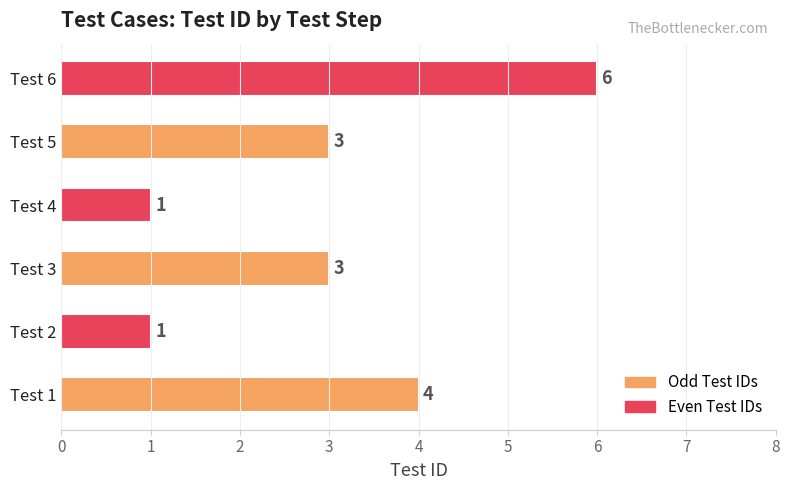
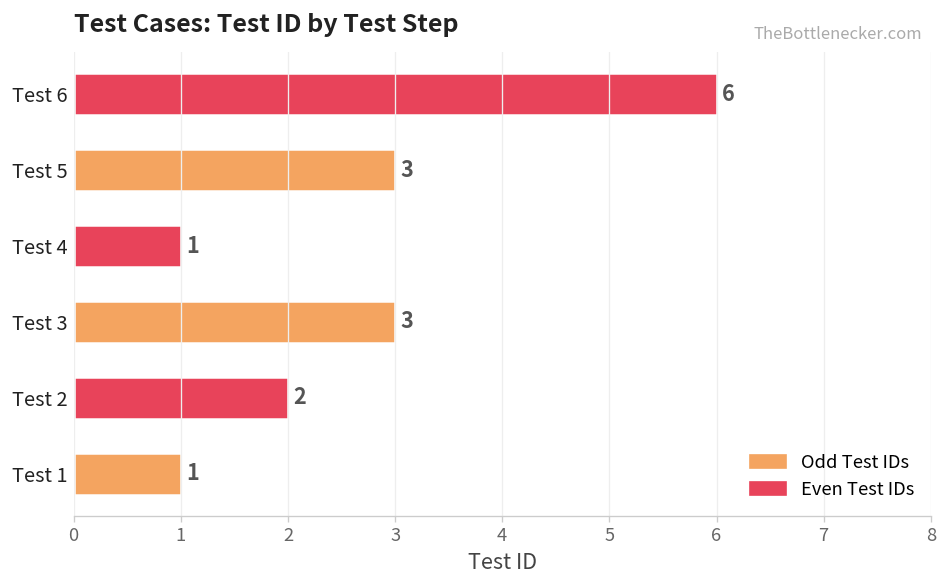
  {
    "Test 6": 6,
    "Test 5": 3,
    "Test 4": 1,
    "Test 3": 3,
-   "Test 2": 1,
-   "Test 1": 4
+   "Test 2": 2,
+   "Test 1": 1
  }
